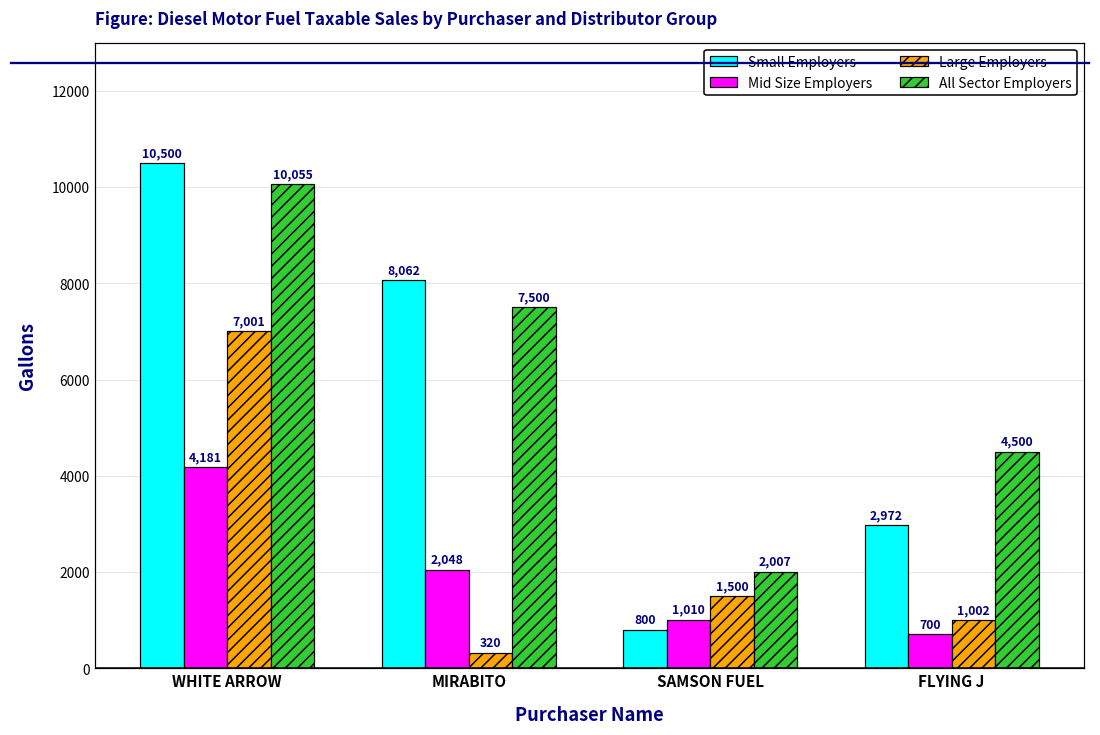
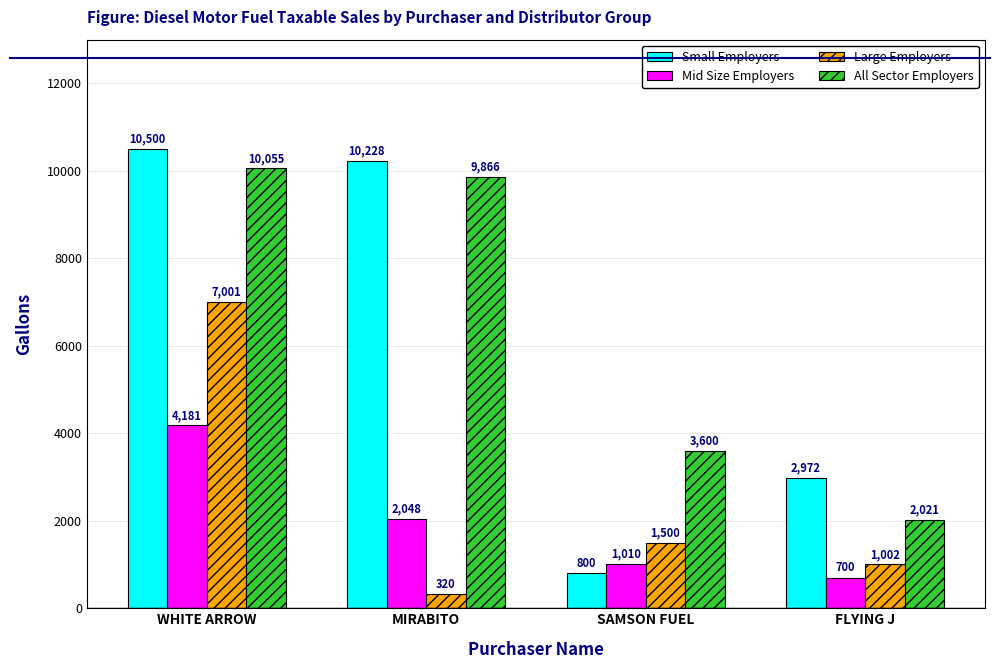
  {
    "Small Employers": {
      "WHITE ARROW": "10,500",
-     "MIRABITO": "8,062",
+     "MIRABITO": "10,228",
      "SAMSON FUEL": "800",
      "FLYING J": "2,972"
    },
    "Mid Size Employers": {
      "WHITE ARROW": "4,181",
      "MIRABITO": "2,048",
      "SAMSON FUEL": "1,010",
      "FLYING J": "700"
    },
    "Large Employers": {
      "WHITE ARROW": "7,001",
      "MIRABITO": "320",
      "SAMSON FUEL": "1,500",
      "FLYING J": "1,002"
    },
    "All Sector Employers": {
      "WHITE ARROW": "10,055",
-     "MIRABITO": "7,500",
-     "SAMSON FUEL": "2,007",
-     "FLYING J": "4,500"
+     "MIRABITO": "9,866",
+     "SAMSON FUEL": "3,600",
+     "FLYING J": "2,021"
    }
  }
